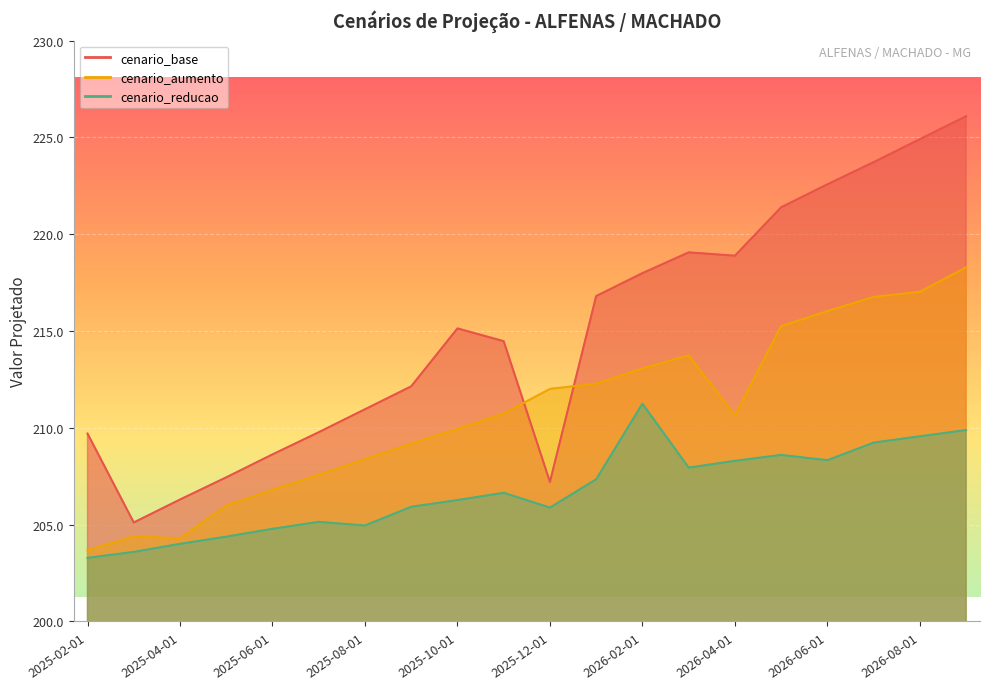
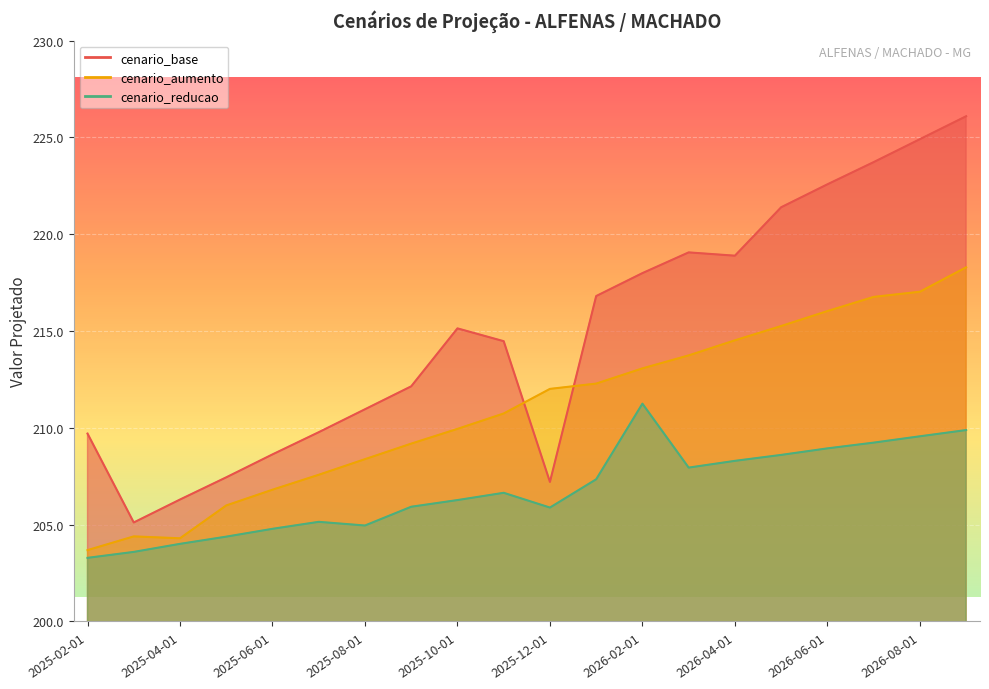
  {
    "cenario_base": {
      "2025-02-01": 209.7,
      "2025-04-01": 206.3,
      "2025-06-01": 208.6,
      "2025-08-01": 211.0,
      "2025-10-01": 215.1,
      "2025-12-01": 207.2,
      "2026-02-01": 218.0,
      "2026-04-01": 218.9,
      "2026-06-01": 222.6,
      "2026-08-01": 224.9
    },
    "cenario_aumento": {
      "2025-02-01": 203.7,
      "2025-04-01": 204.3,
      "2025-06-01": 206.8,
      "2025-08-01": 208.4,
      "2025-10-01": 209.9,
      "2025-12-01": 212.0,
      "2026-02-01": 213.1,
-     "2026-04-01": 210.6,
+     "2026-04-01": 214.5,
      "2026-06-01": 216.0,
      "2026-08-01": 217.0
    },
    "cenario_reducao": {
      "2025-02-01": 203.3,
      "2025-04-01": 204.0,
      "2025-06-01": 204.8,
      "2025-08-01": 205.0,
      "2025-10-01": 206.3,
      "2025-12-01": 205.9,
      "2026-02-01": 211.2,
      "2026-04-01": 208.3,
-     "2026-06-01": 208.3,
+     "2026-06-01": 208.9,
      "2026-08-01": 209.6
    }
  }
